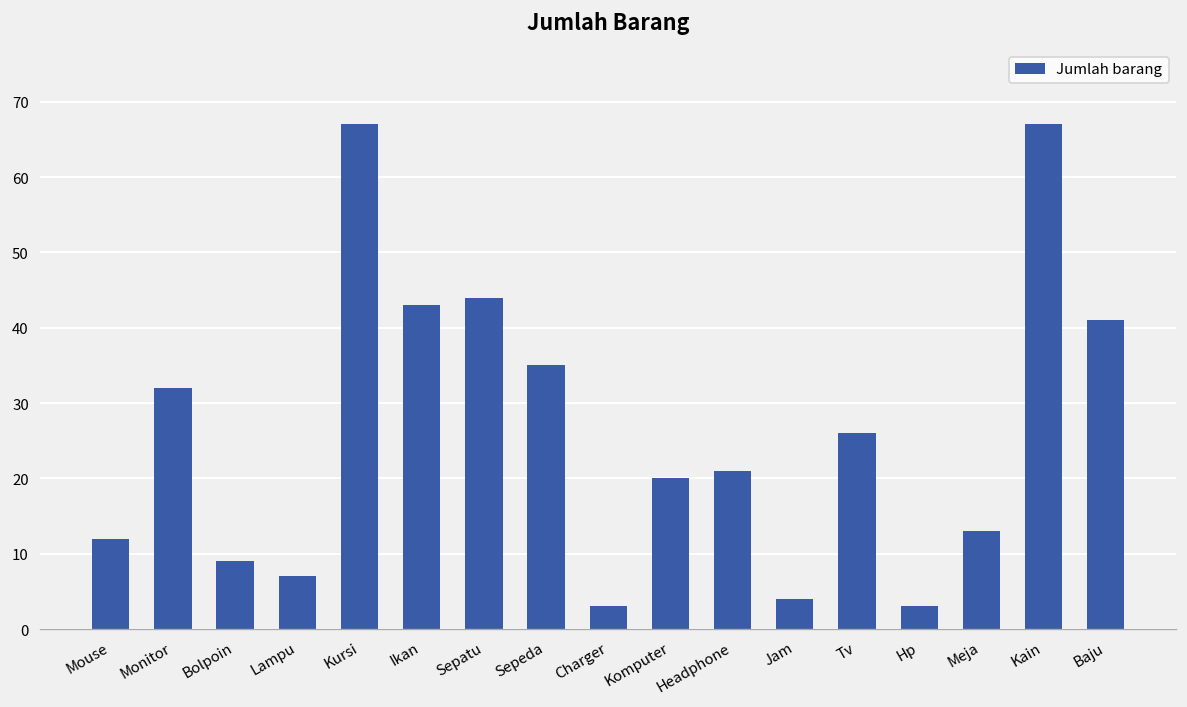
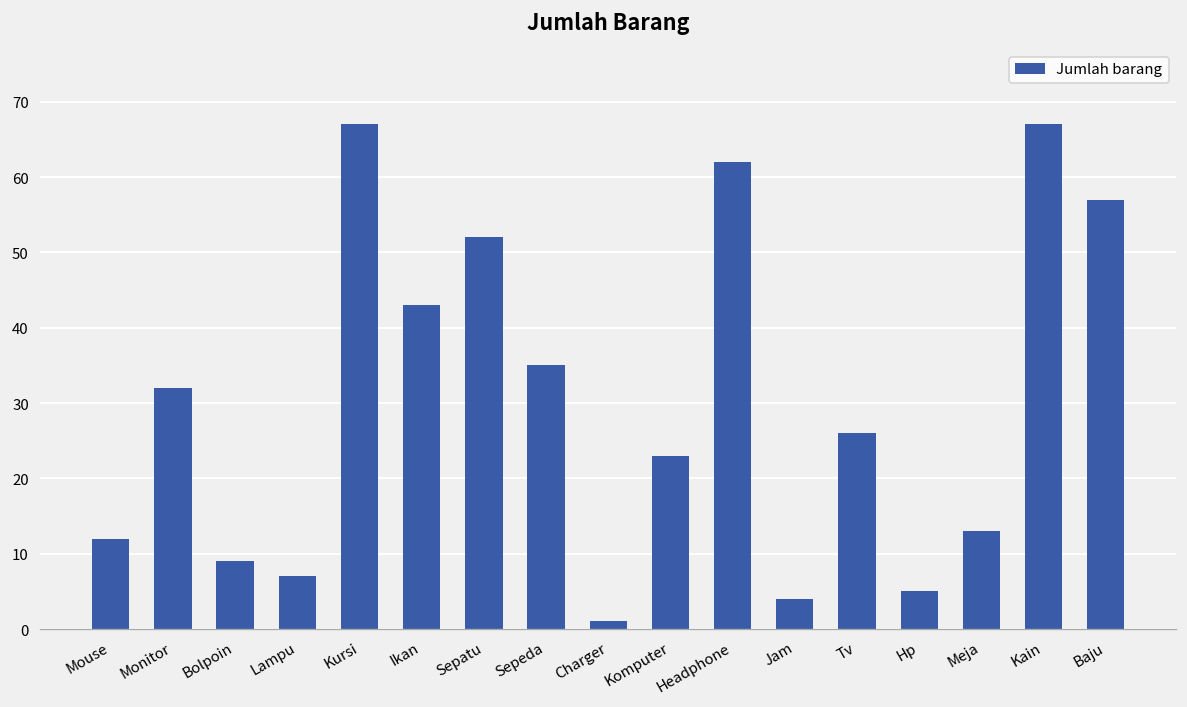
  {
    "Mouse": 12,
    "Monitor": 32,
    "Bolpoin": 9,
    "Lampu": 7,
    "Kursi": 67,
    "Ikan": 43,
-   "Sepatu": 44,
+   "Sepatu": 52,
    "Sepeda": 35,
-   "Charger": 3,
-   "Komputer": 20,
-   "Headphone": 21,
+   "Charger": 1,
+   "Komputer": 23,
+   "Headphone": 62,
    "Jam": 4,
    "Tv": 26,
-   "Hp": 3,
+   "Hp": 5,
    "Meja": 13,
    "Kain": 67,
-   "Baju": 41
+   "Baju": 57
  }
